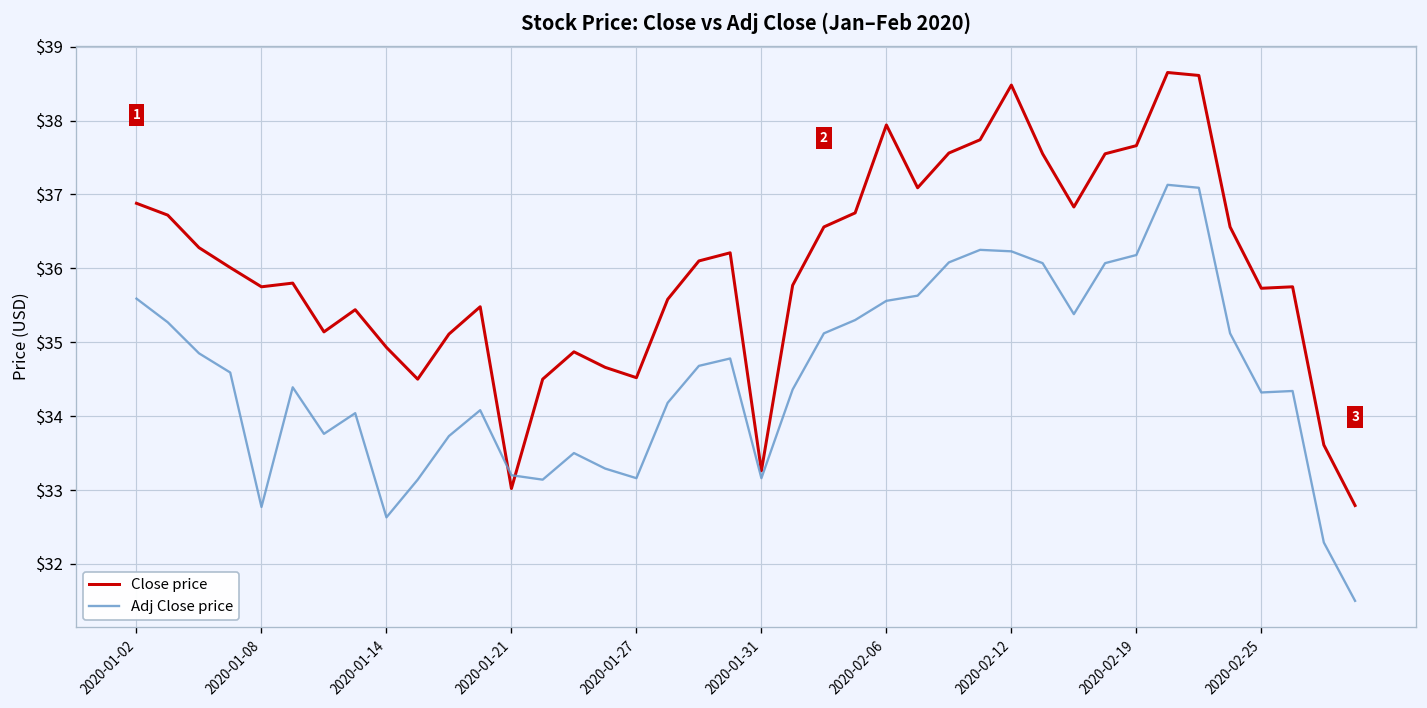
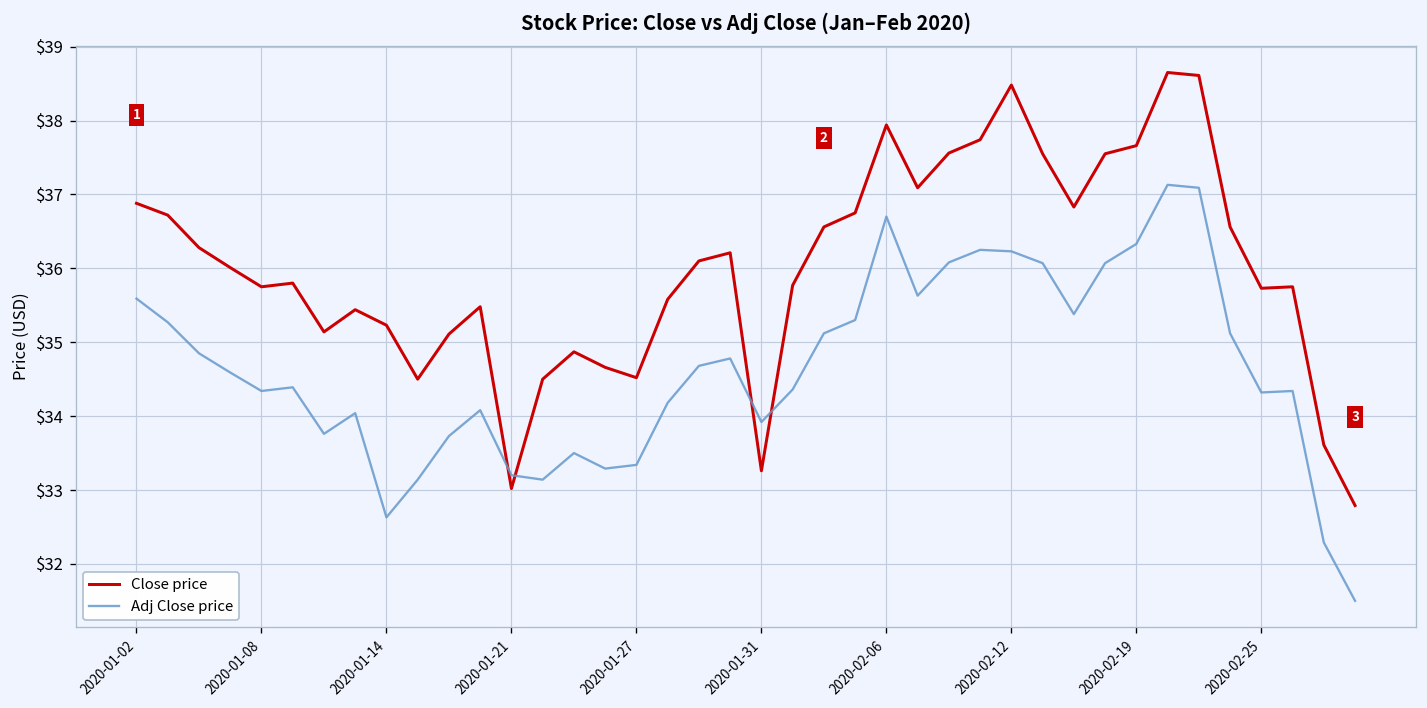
  {
    "Close price": {
      "2020-01-02": "$36.9",
      "2020-01-08": "$35.8",
-     "2020-01-14": "$34.9",
+     "2020-01-14": "$35.2",
      "2020-01-21": "$33.0",
      "2020-01-27": "$34.5",
      "2020-01-31": "$33.3",
      "2020-02-06": "$37.9",
      "2020-02-12": "$38.5",
      "2020-02-19": "$37.7",
      "2020-02-25": "$35.7"
    },
    "Adj Close price": {
      "2020-01-02": "$35.6",
-     "2020-01-08": "$32.8",
+     "2020-01-08": "$34.3",
      "2020-01-14": "$32.6",
      "2020-01-21": "$33.2",
-     "2020-01-27": "$33.2",
-     "2020-01-31": "$33.2",
-     "2020-02-06": "$35.6",
+     "2020-01-27": "$33.3",
+     "2020-01-31": "$33.9",
+     "2020-02-06": "$36.7",
      "2020-02-12": "$36.2",
-     "2020-02-19": "$36.2",
+     "2020-02-19": "$36.3",
      "2020-02-25": "$34.3"
    }
  }
